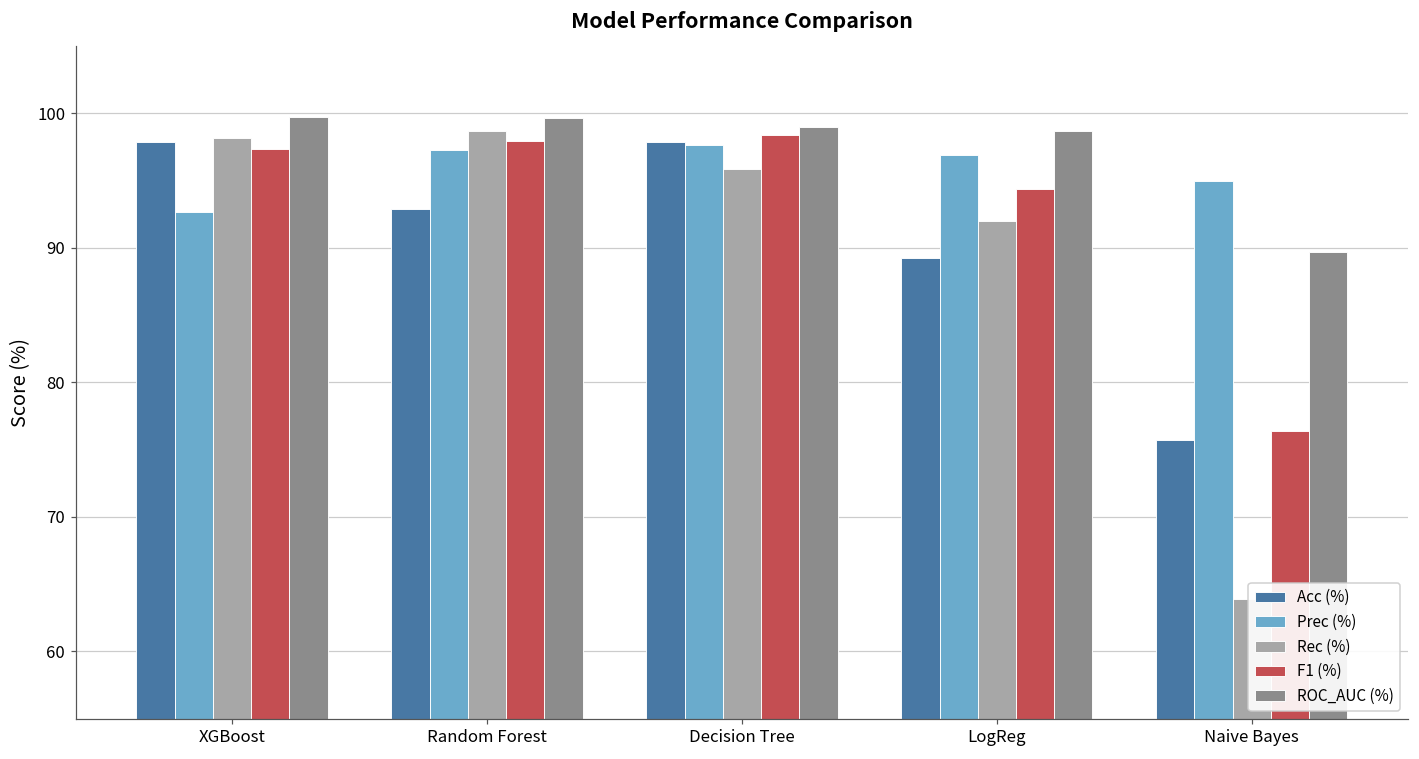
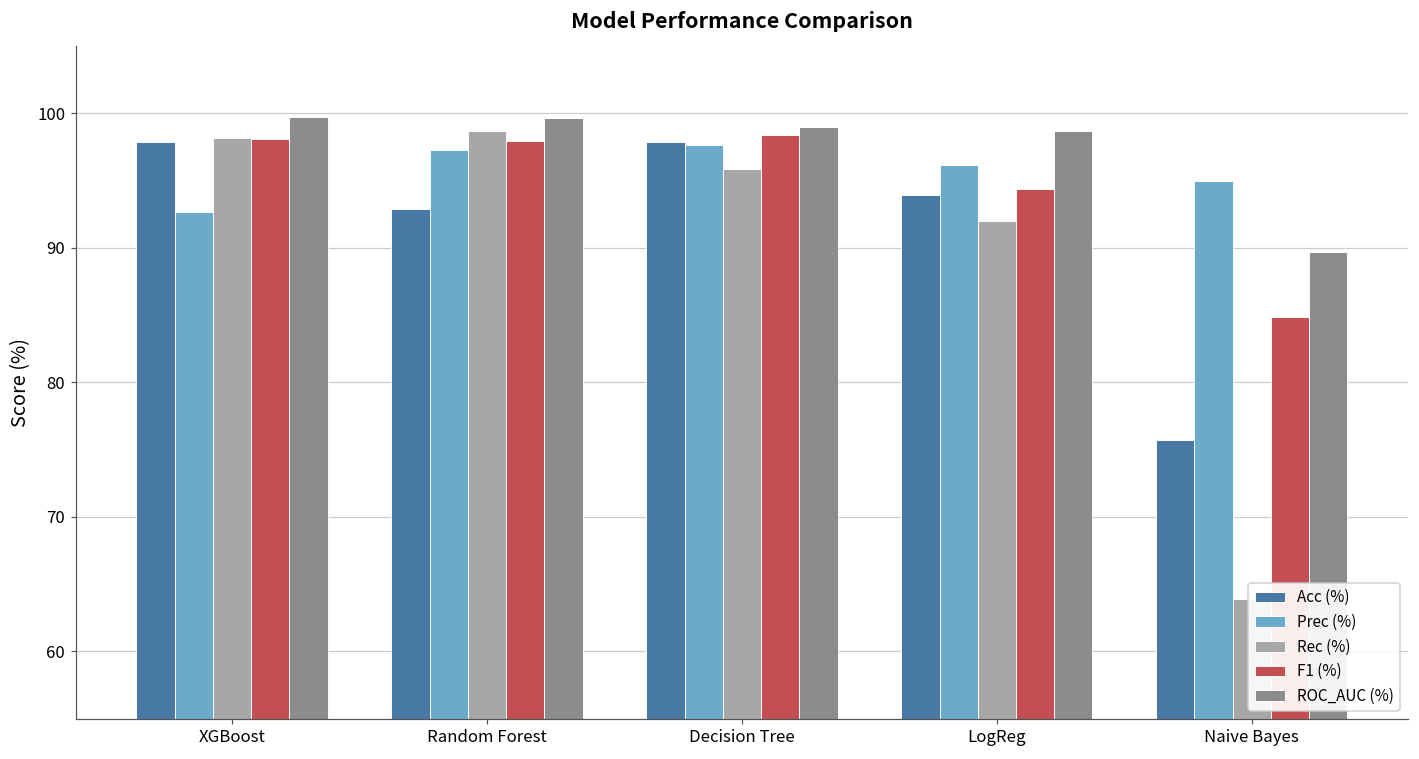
  {
    "Acc (%)": {
      "XGBoost": 97.8,
      "Random Forest": 92.8,
      "Decision Tree": 97.8,
-     "LogReg": 89.2,
+     "LogReg": 93.9,
      "Naive Bayes": 75.7
    },
    "Prec (%)": {
      "XGBoost": 92.7,
      "Random Forest": 97.3,
      "Decision Tree": 97.7,
-     "LogReg": 96.9,
+     "LogReg": 96.2,
      "Naive Bayes": 95.0
    },
    "F1 (%)": {
-     "XGBoost": 97.3,
+     "XGBoost": 98.1,
      "Random Forest": 98.0,
      "Decision Tree": 98.4,
      "LogReg": 94.4,
-     "Naive Bayes": 76.4
+     "Naive Bayes": 84.8
    }
  }
